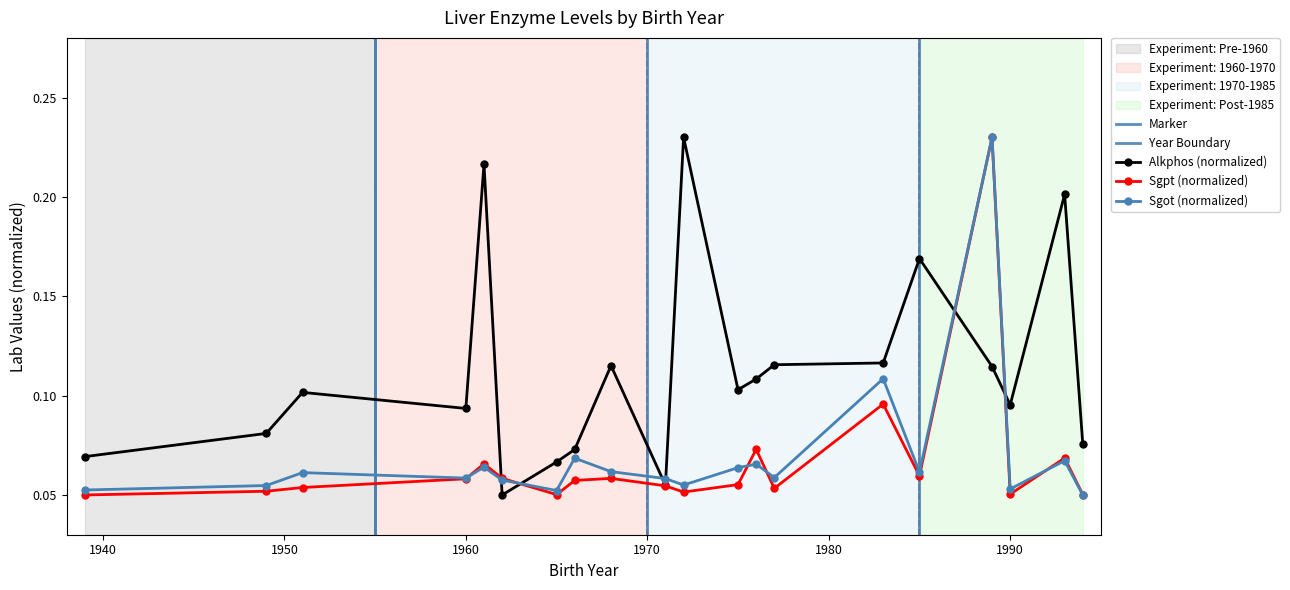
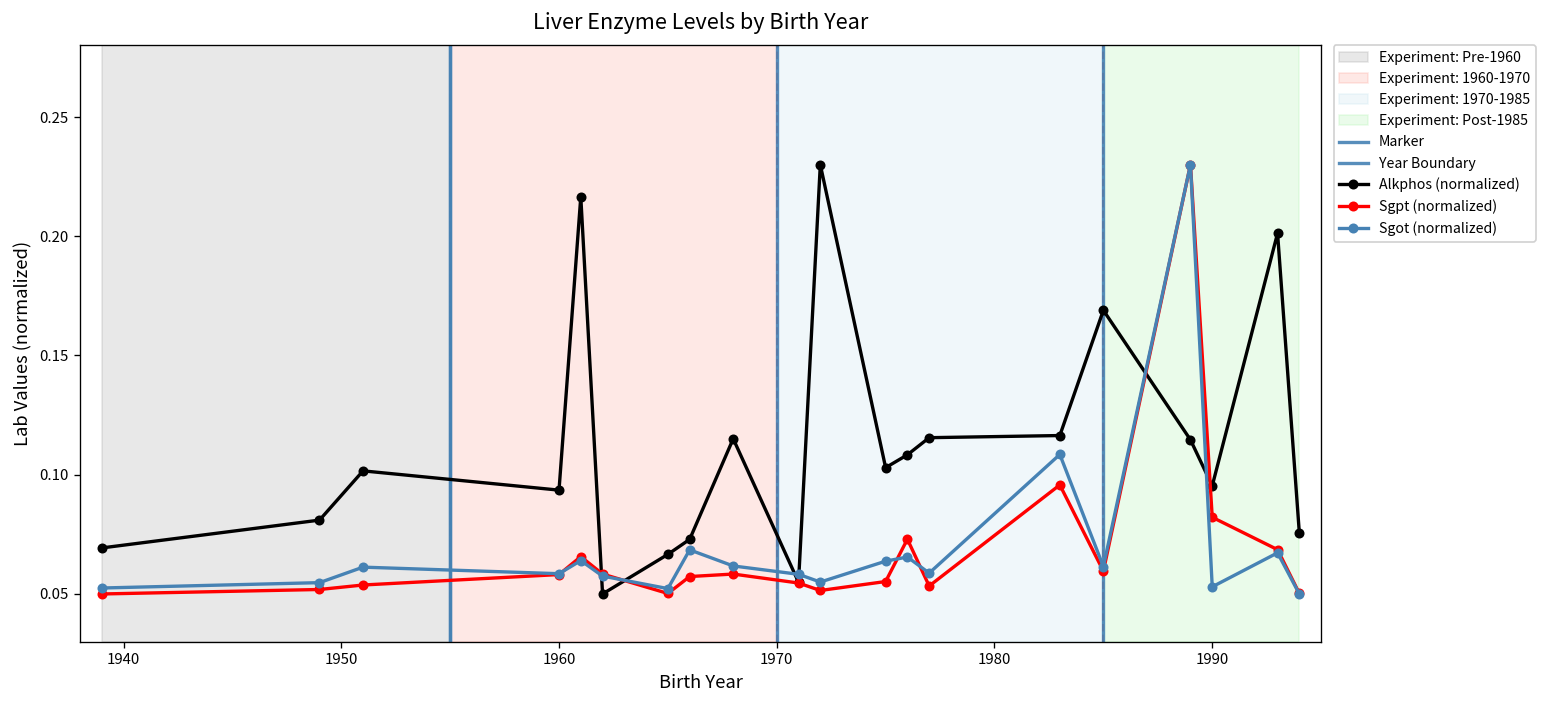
  {
    "Alkphos (normalized)": {
      "1960": 0.094,
      "1990": 0.095
    },
    "Sgpt (normalized)": {
-     "1990": 0.050
+     "1990": 0.082
    },
    "Sgot (normalized)": {
      "1990": 0.053
    }
  }
